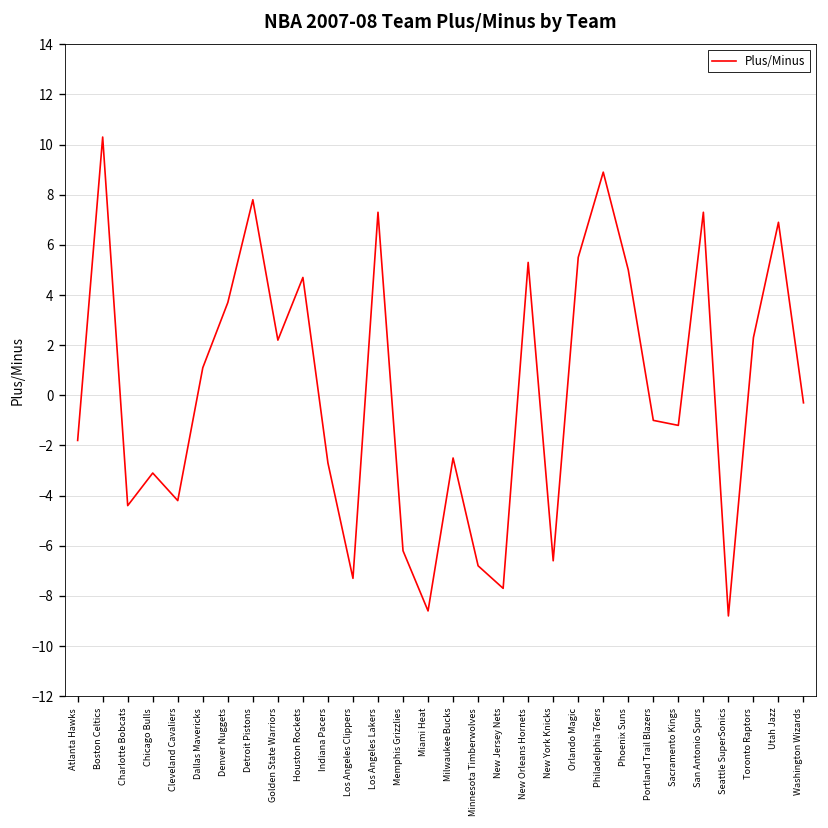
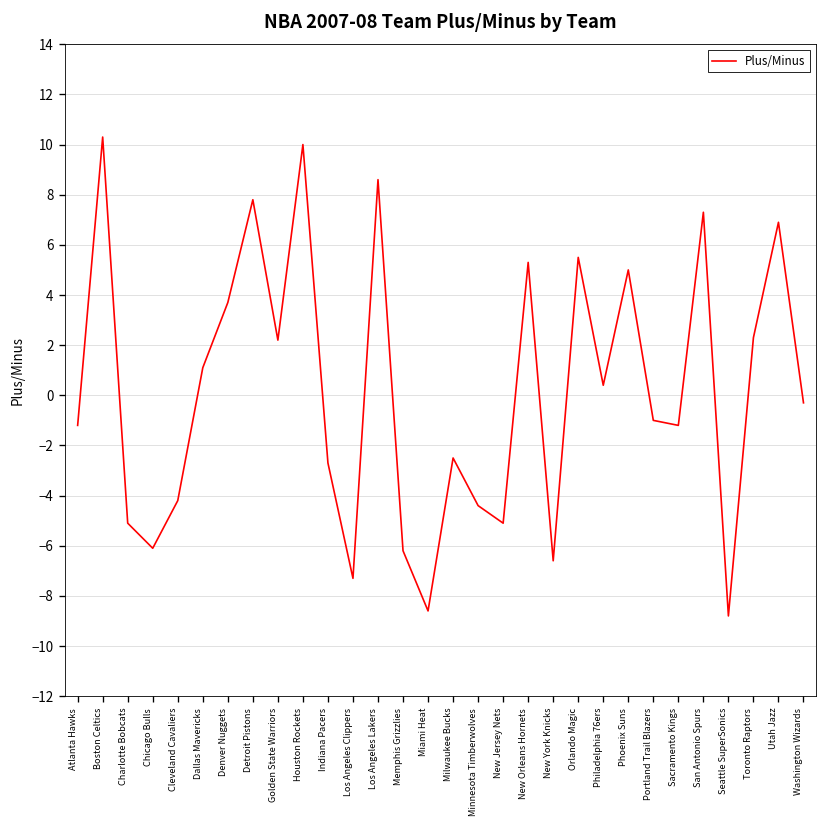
  {
-   "Atlanta Hawks": -1.8,
+   "Atlanta Hawks": -1.2,
    "Boston Celtics": 10.3,
-   "Charlotte Bobcats": -4.4,
-   "Chicago Bulls": -3.1,
+   "Charlotte Bobcats": -5.1,
+   "Chicago Bulls": -6.1,
    "Cleveland Cavaliers": -4.2,
    "Dallas Mavericks": 1.1,
    "Denver Nuggets": 3.7,
    "Detroit Pistons": 7.8,
    "Golden State Warriors": 2.2,
-   "Houston Rockets": 4.7,
+   "Houston Rockets": 10.0,
    "Indiana Pacers": -2.7,
    "Los Angeles Clippers": -7.3,
-   "Los Angeles Lakers": 7.3,
+   "Los Angeles Lakers": 8.6,
    "Memphis Grizzlies": -6.2,
    "Miami Heat": -8.6,
    "Milwaukee Bucks": -2.5,
-   "Minnesota Timberwolves": -6.8,
-   "New Jersey Nets": -7.7,
+   "Minnesota Timberwolves": -4.4,
+   "New Jersey Nets": -5.1,
    "New Orleans Hornets": 5.3,
    "New York Knicks": -6.6,
    "Orlando Magic": 5.5,
-   "Philadelphia 76ers": 8.9,
+   "Philadelphia 76ers": 0.4,
    "Phoenix Suns": 5.0,
    "Portland Trail Blazers": -1.0,
    "Sacramento Kings": -1.2,
    "San Antonio Spurs": 7.3,
    "Seattle SuperSonics": -8.8,
    "Toronto Raptors": 2.3,
    "Utah Jazz": 6.9,
    "Washington Wizards": -0.3
  }
